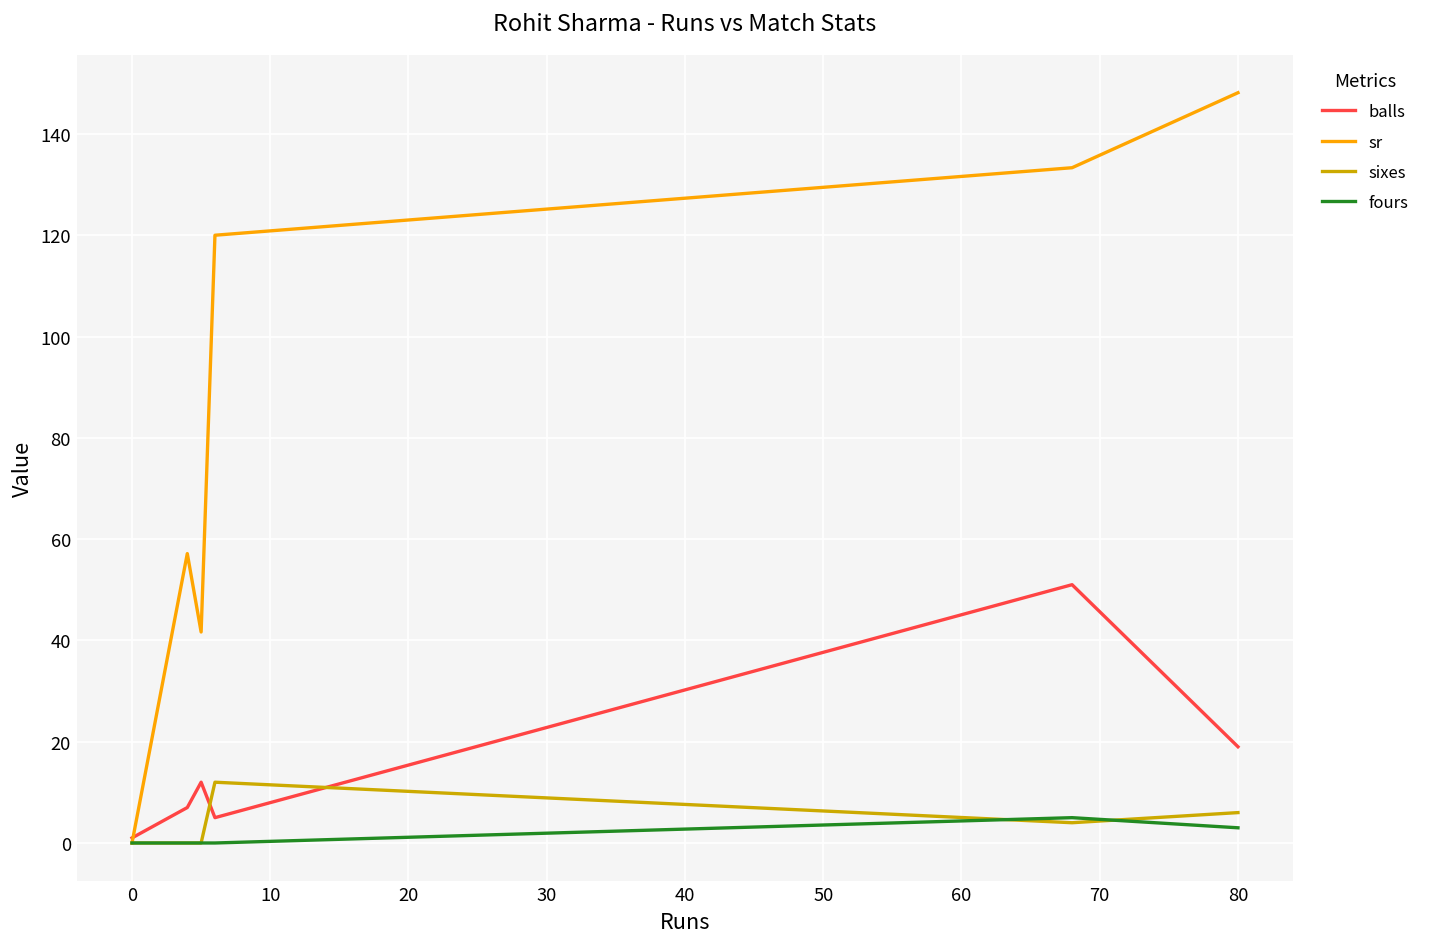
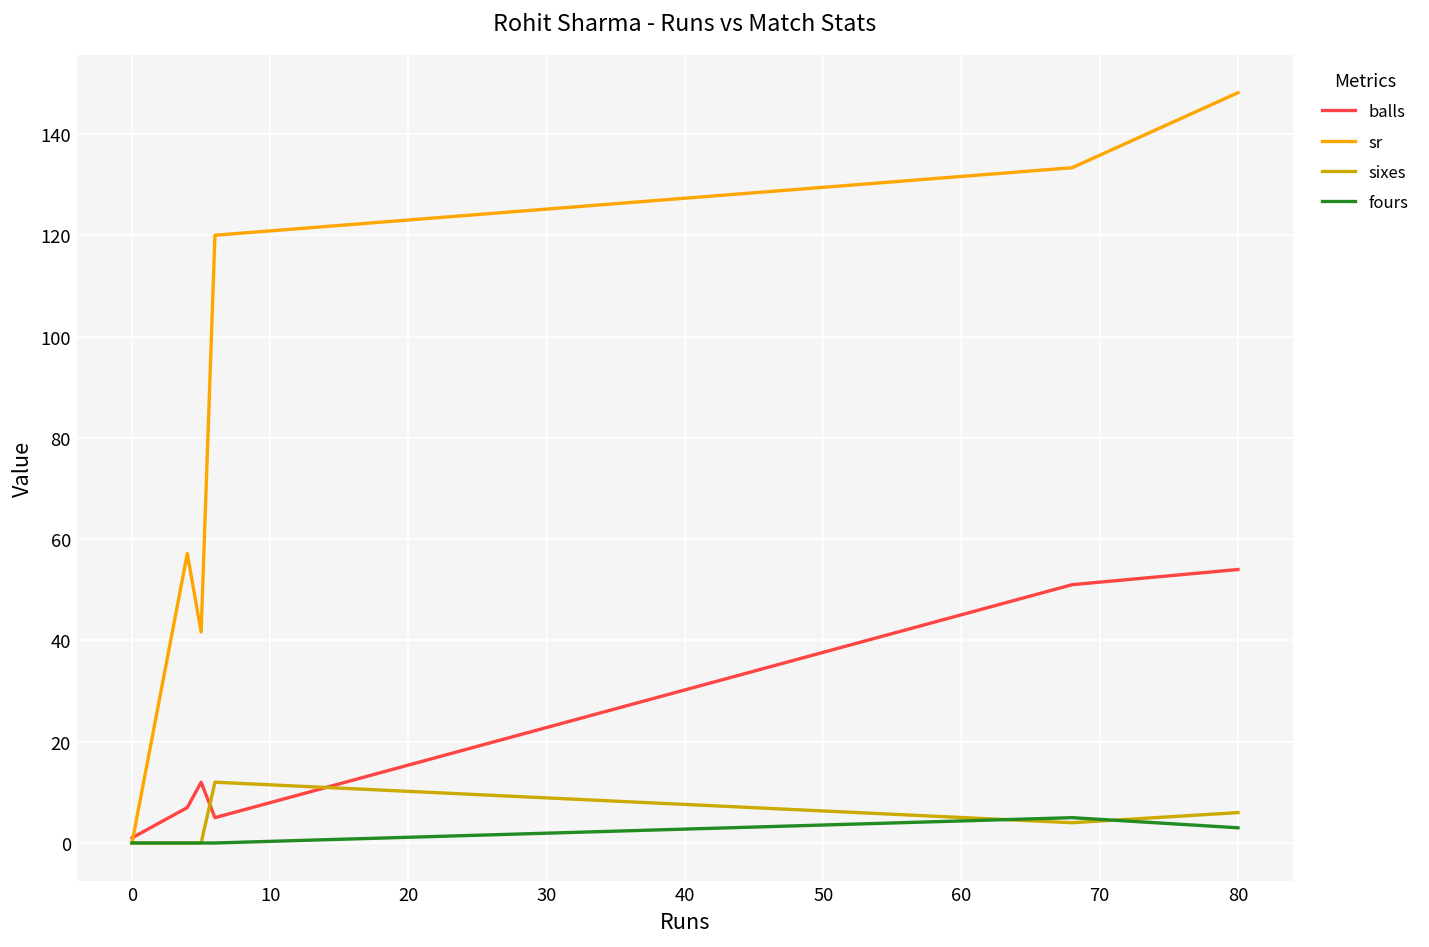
  {
    "balls": {
      "0": 1,
-     "80": 19
+     "80": 54
    },
    "fours": {
      "80": 3
    }
  }
